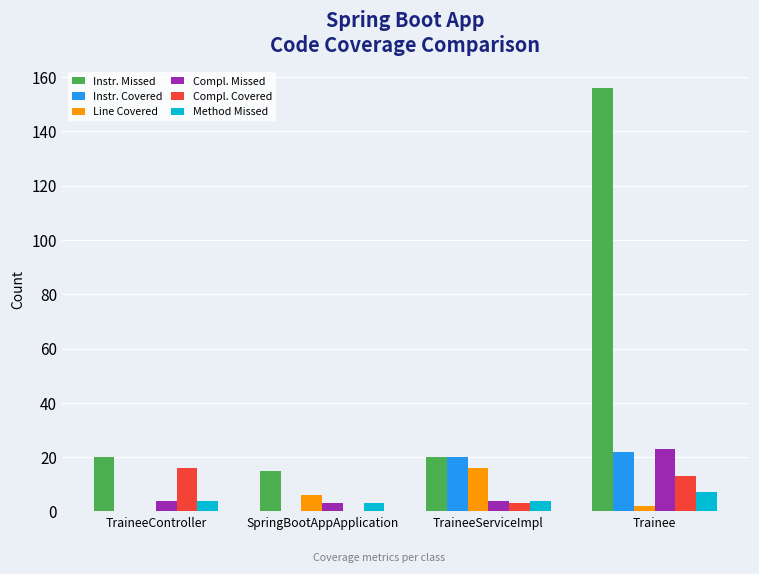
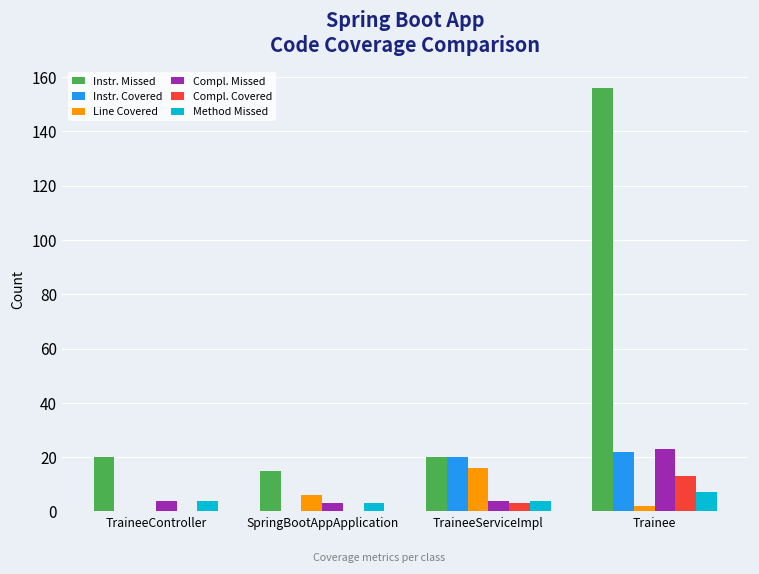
  {
    "Instr. Missed": {
      "TraineeController": 20,
      "SpringBootAppApplication": 15,
      "TraineeServiceImpl": 20,
      "Trainee": 156
    },
    "Line Covered": {
      "TraineeController": 0,
      "SpringBootAppApplication": 6,
      "TraineeServiceImpl": 16,
      "Trainee": 2
    },
    "Compl. Missed": {
      "TraineeController": 4,
      "SpringBootAppApplication": 3,
      "TraineeServiceImpl": 4,
      "Trainee": 23
    },
    "Compl. Covered": {
-     "TraineeController": 16,
+     "TraineeController": 0,
      "SpringBootAppApplication": 0,
      "TraineeServiceImpl": 3,
      "Trainee": 13
    }
  }
